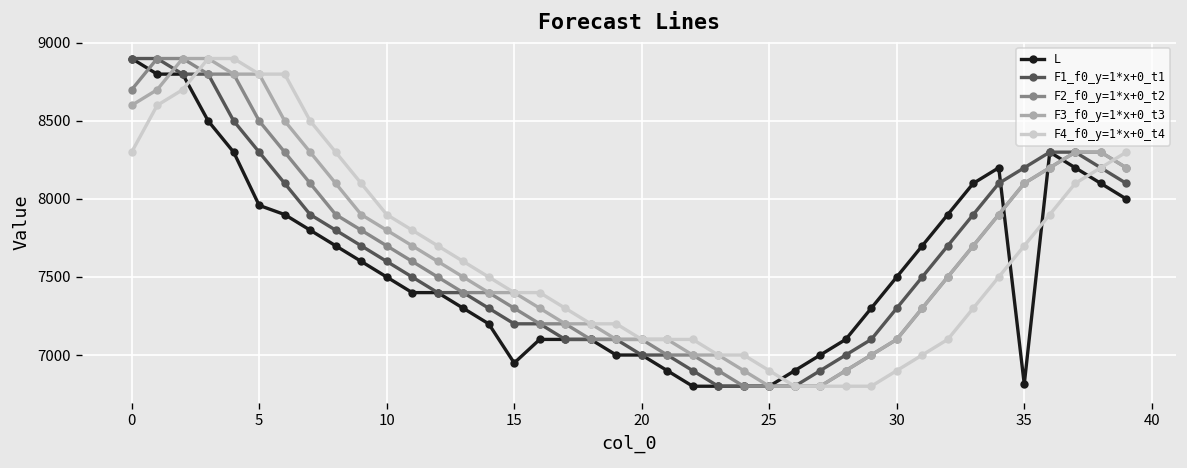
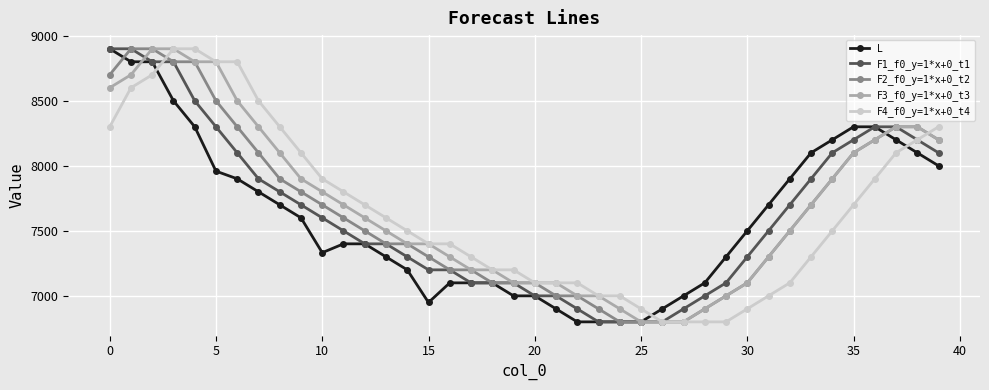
  {
    "L": {
      "5": 7960,
-     "10": 7500,
+     "10": 7330,
      "15": 6950,
      "30": 7500,
-     "35": 6810
+     "35": 8300
    },
    "F1_f0_y=1*x+0_t1": {
      "5": 8300,
      "10": 7600,
      "15": 7200,
      "30": 7300,
      "35": 8200
    }
  }
